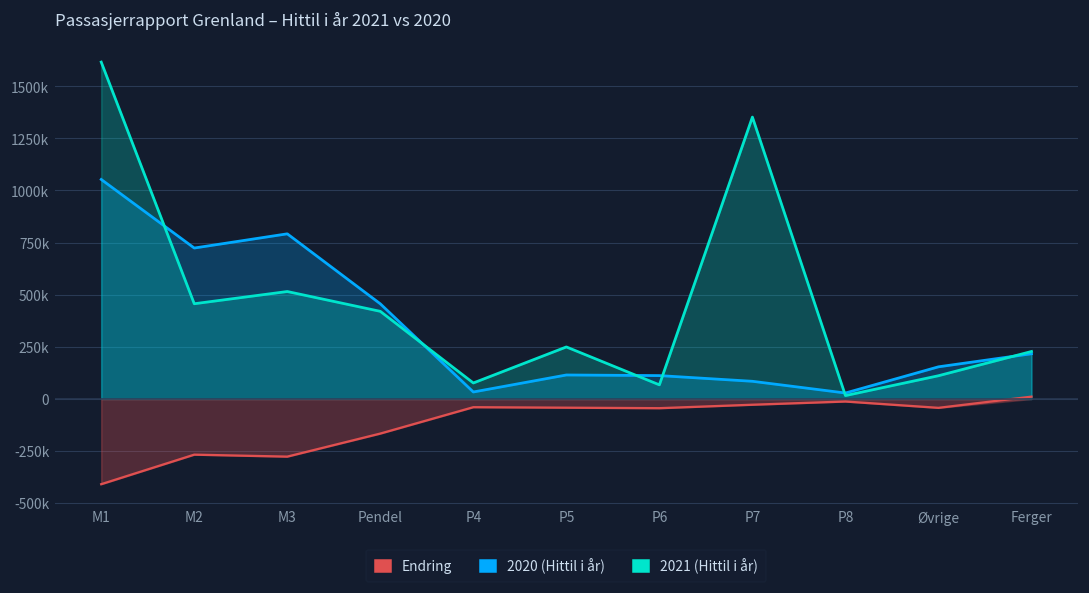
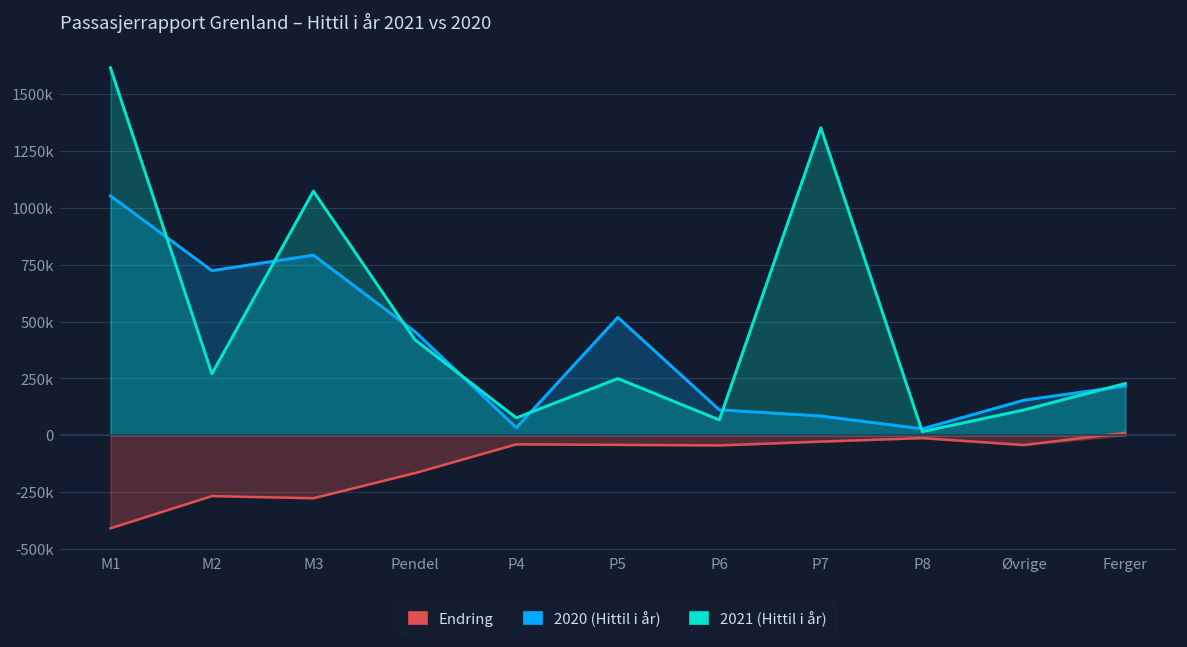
  {
    "2020 (Hittil i år)": {
      "M1": 1050000,
      "M2": 720000,
      "M3": 790000,
      "Pendel": 460000,
      "P4": 30000,
-     "P5": 110000,
+     "P5": 520000,
      "P6": 110000,
      "P7": 80000,
      "Øvrige": 150000
    },
    "2021 (Hittil i år)": {
      "M1": 1620000,
-     "M2": 460000,
-     "M3": 520000,
+     "M2": 270000,
+     "M3": 1070000,
      "Pendel": 420000,
      "P4": 80000,
      "P5": 250000,
      "P6": 70000,
      "P7": 1350000,
      "Øvrige": 110000
    }
  }
